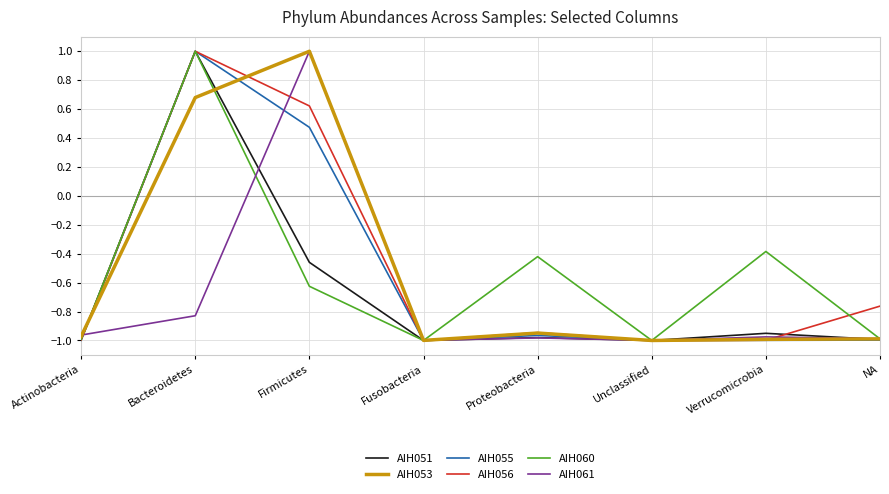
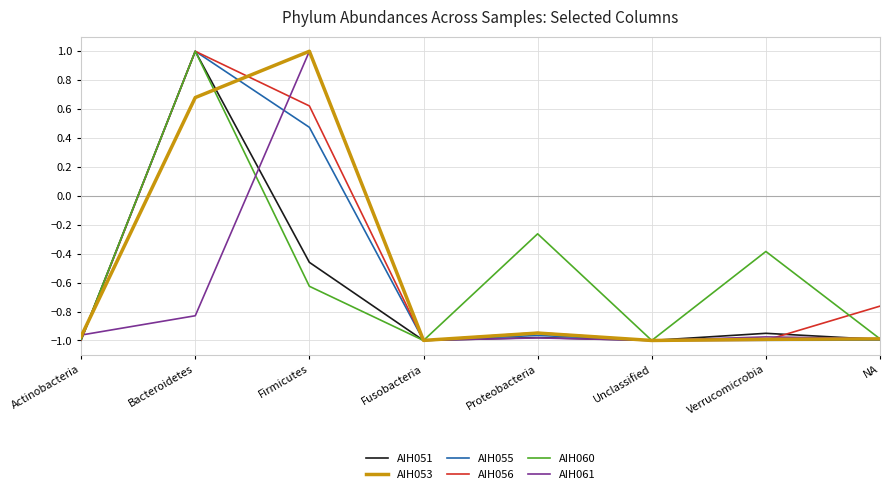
  {
    "AIH051": {
      "Firmicutes": -0.46,
      "Verrucomicrobia": -0.95
    },
    "AIH053": {
      "Bacteroidetes": 0.68
    },
    "AIH055": {
      "Firmicutes": 0.47
    },
    "AIH056": {
      "Firmicutes": 0.62,
      "NA": -0.76
    },
    "AIH060": {
      "Firmicutes": -0.63,
-     "Proteobacteria": -0.42,
+     "Proteobacteria": -0.26,
      "Verrucomicrobia": -0.38
    },
    "AIH061": {
      "Bacteroidetes": -0.83
    }
  }
